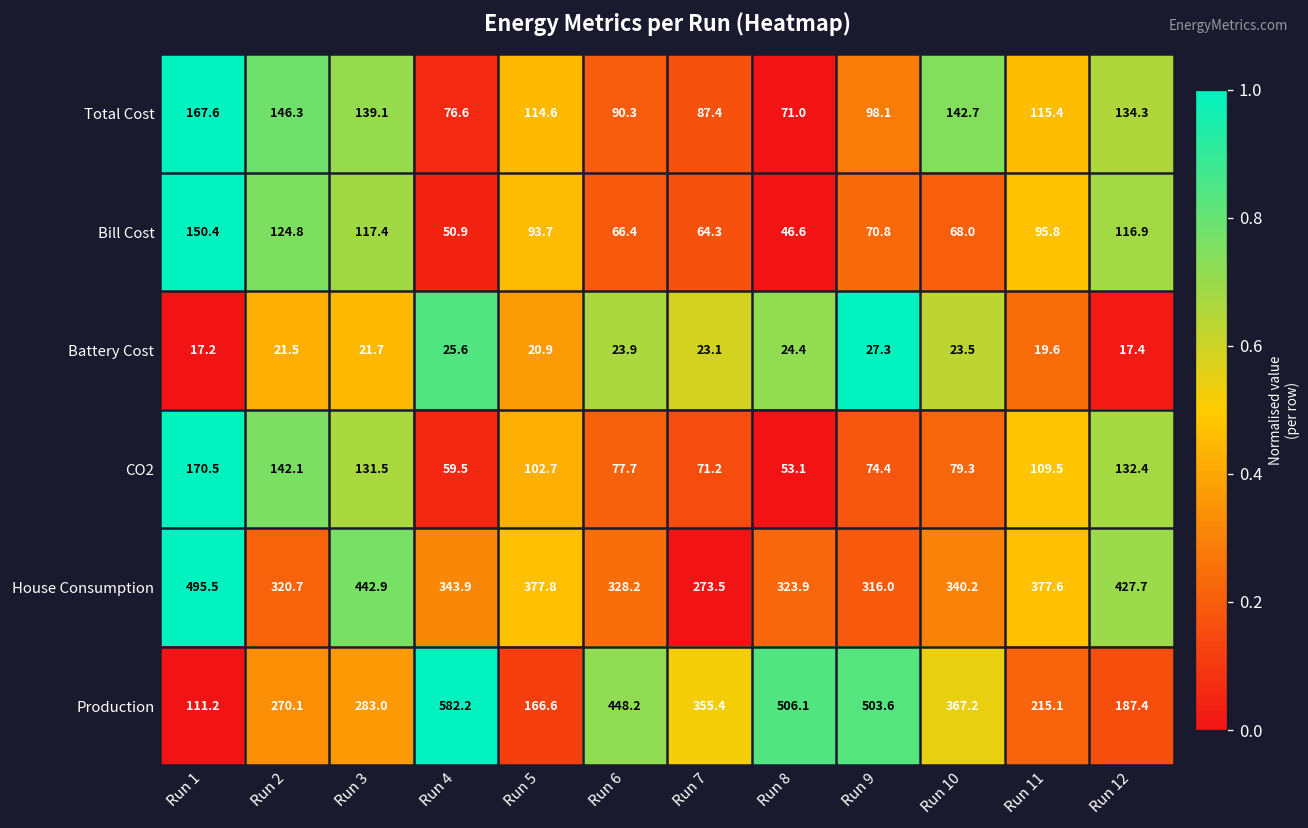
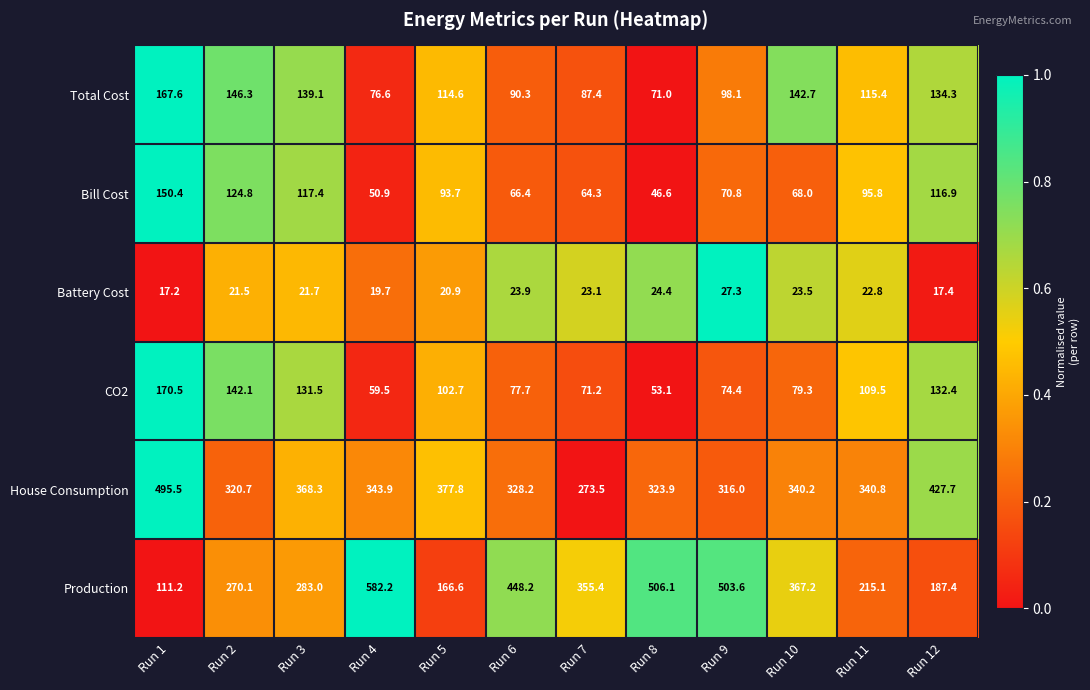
  {
    "Total Cost": {
      "Run 1": 167.6,
      "Run 2": 146.3,
      "Run 3": 139.1,
      "Run 4": 76.6,
      "Run 5": 114.6,
      "Run 6": 90.3,
      "Run 7": 87.4,
      "Run 8": 71.0,
      "Run 9": 98.1,
      "Run 10": 142.7,
      "Run 11": 115.4,
      "Run 12": 134.3
    },
    "Bill Cost": {
      "Run 1": 150.4,
      "Run 2": 124.8,
      "Run 3": 117.4,
      "Run 4": 50.9,
      "Run 5": 93.7,
      "Run 6": 66.4,
      "Run 7": 64.3,
      "Run 8": 46.6,
      "Run 9": 70.8,
      "Run 10": 68.0,
      "Run 11": 95.8,
      "Run 12": 116.9
    },
    "Battery Cost": {
      "Run 1": 17.2,
      "Run 2": 21.5,
      "Run 3": 21.7,
-     "Run 4": 25.6,
+     "Run 4": 19.7,
      "Run 5": 20.9,
      "Run 6": 23.9,
      "Run 7": 23.1,
      "Run 8": 24.4,
      "Run 9": 27.3,
      "Run 10": 23.5,
-     "Run 11": 19.6,
+     "Run 11": 22.8,
      "Run 12": 17.4
    },
    "CO2": {
      "Run 1": 170.5,
      "Run 2": 142.1,
      "Run 3": 131.5,
      "Run 4": 59.5,
      "Run 5": 102.7,
      "Run 6": 77.7,
      "Run 7": 71.2,
      "Run 8": 53.1,
      "Run 9": 74.4,
      "Run 10": 79.3,
      "Run 11": 109.5,
      "Run 12": 132.4
    },
    "House Consumption": {
      "Run 1": 495.5,
      "Run 2": 320.7,
-     "Run 3": 442.9,
+     "Run 3": 368.3,
      "Run 4": 343.9,
      "Run 5": 377.8,
      "Run 6": 328.2,
      "Run 7": 273.5,
      "Run 8": 323.9,
      "Run 9": 316.0,
      "Run 10": 340.2,
-     "Run 11": 377.6,
+     "Run 11": 340.8,
      "Run 12": 427.7
    },
    "Production": {
      "Run 1": 111.2,
      "Run 2": 270.1,
      "Run 3": 283.0,
      "Run 4": 582.2,
      "Run 5": 166.6,
      "Run 6": 448.2,
      "Run 7": 355.4,
      "Run 8": 506.1,
      "Run 9": 503.6,
      "Run 10": 367.2,
      "Run 11": 215.1,
      "Run 12": 187.4
    }
  }
